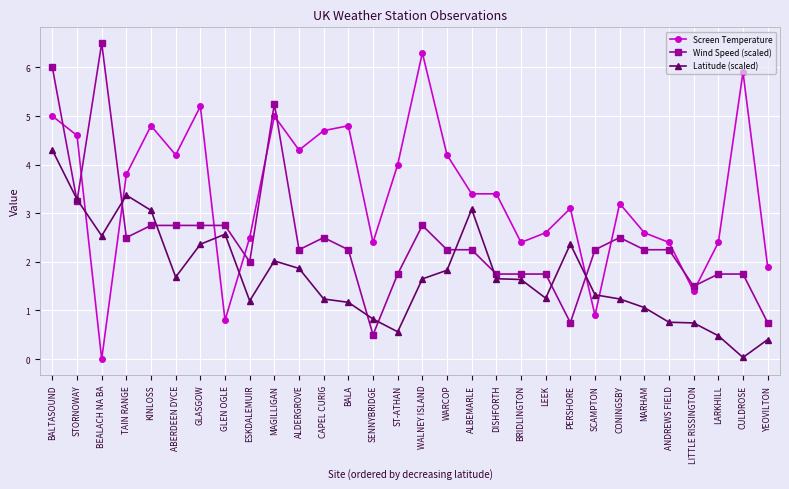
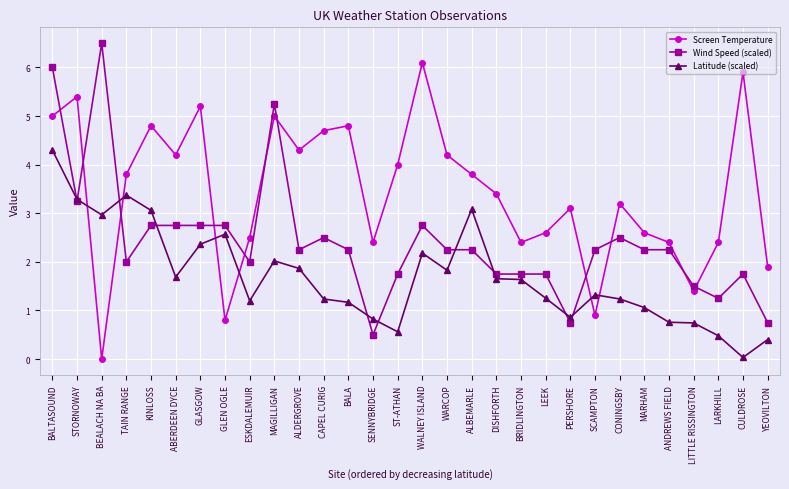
  {
    "Screen Temperature": {
      "BALTASOUND": 5.0,
-     "STORNOWAY": 4.6,
+     "STORNOWAY": 5.4,
      "BEALACH NA BA": 0.0,
      "TAIN RANGE": 3.8,
      "KINLOSS": 4.8,
      "ABERDEEN DYCE": 4.2,
      "GLASGOW": 5.2,
      "GLEN OGLE": 0.8,
      "ESKDALEMUIR": 2.5,
      "MAGILLIGAN": 5.0,
      "ALDERGROVE": 4.3,
      "CAPEL CURIG": 4.7,
      "BALA": 4.8,
      "SENNYBRIDGE": 2.4,
      "ST-ATHAN": 4.0,
-     "WALNEY ISLAND": 6.3,
+     "WALNEY ISLAND": 6.1,
      "WARCOP": 4.2,
-     "ALBEMARLE": 3.4,
+     "ALBEMARLE": 3.8,
      "DISHFORTH": 3.4,
      "BRIDLINGTON": 2.4,
      "LEEK": 2.6,
      "PERSHORE": 3.1,
      "SCAMPTON": 0.9,
      "CONINGSBY": 3.2,
      "MARHAM": 2.6,
      "ANDREWS FIELD": 2.4,
      "LITTLE RISSINGTON": 1.4,
      "LARKHILL": 2.4,
      "YEOVILTON": 1.9
    },
    "Wind Speed (scaled)": {
      "BALTASOUND": 6.0,
      "BEALACH NA BA": 6.5,
-     "TAIN RANGE": 2.5,
+     "TAIN RANGE": 2.0,
      "KINLOSS": 2.8,
      "ABERDEEN DYCE": 2.8,
      "GLASGOW": 2.8,
      "GLEN OGLE": 2.8,
      "ESKDALEMUIR": 2.0,
      "MAGILLIGAN": 5.3,
      "ALDERGROVE": 2.3,
      "CAPEL CURIG": 2.5,
      "BALA": 2.3,
      "SENNYBRIDGE": 0.5,
      "ST-ATHAN": 1.8,
      "WALNEY ISLAND": 2.8,
      "WARCOP": 2.3,
      "ALBEMARLE": 2.3,
      "DISHFORTH": 1.8,
      "BRIDLINGTON": 1.8,
      "LEEK": 1.8,
      "PERSHORE": 0.8,
      "SCAMPTON": 2.3,
      "CONINGSBY": 2.5,
      "MARHAM": 2.3,
      "ANDREWS FIELD": 2.3,
      "LITTLE RISSINGTON": 1.5,
-     "LARKHILL": 1.8,
+     "LARKHILL": 1.3,
      "CULDROSE": 1.8,
      "YEOVILTON": 0.8
    },
    "Latitude (scaled)": {
      "BALTASOUND": 4.3,
-     "BEALACH NA BA": 2.5,
+     "BEALACH NA BA": 3.0,
      "TAIN RANGE": 3.4,
      "KINLOSS": 3.1,
      "ABERDEEN DYCE": 1.7,
      "GLASGOW": 2.4,
      "GLEN OGLE": 2.6,
      "ESKDALEMUIR": 1.2,
      "MAGILLIGAN": 2.0,
      "ALDERGROVE": 1.9,
      "CAPEL CURIG": 1.2,
      "BALA": 1.2,
      "SENNYBRIDGE": 0.8,
      "ST-ATHAN": 0.6,
-     "WALNEY ISLAND": 1.7,
+     "WALNEY ISLAND": 2.2,
      "WARCOP": 1.8,
      "ALBEMARLE": 3.1,
      "DISHFORTH": 1.7,
      "BRIDLINGTON": 1.6,
      "LEEK": 1.3,
-     "PERSHORE": 2.4,
+     "PERSHORE": 0.9,
      "SCAMPTON": 1.3,
      "CONINGSBY": 1.2,
      "MARHAM": 1.1,
      "ANDREWS FIELD": 0.8,
      "LITTLE RISSINGTON": 0.7,
      "LARKHILL": 0.5,
      "CULDROSE": 0.0,
      "YEOVILTON": 0.4
    }
  }
